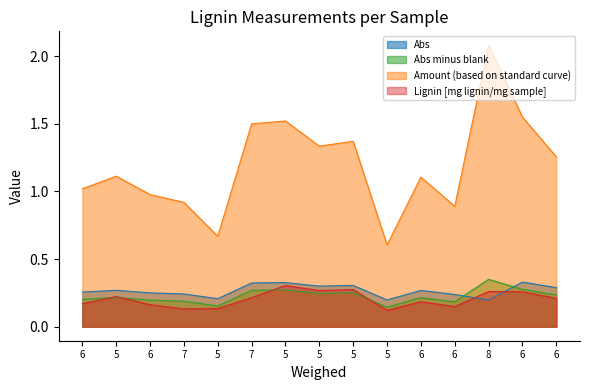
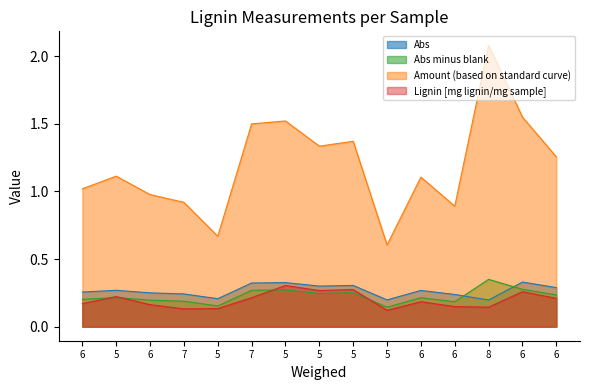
  {
    "Abs": {
      "8": 0.20
    },
    "Abs minus blank": {
      "8": 0.35
    },
    "Lignin [mg lignin/mg sample]": {
-     "8": 0.26
+     "8": 0.14
    }
  }
